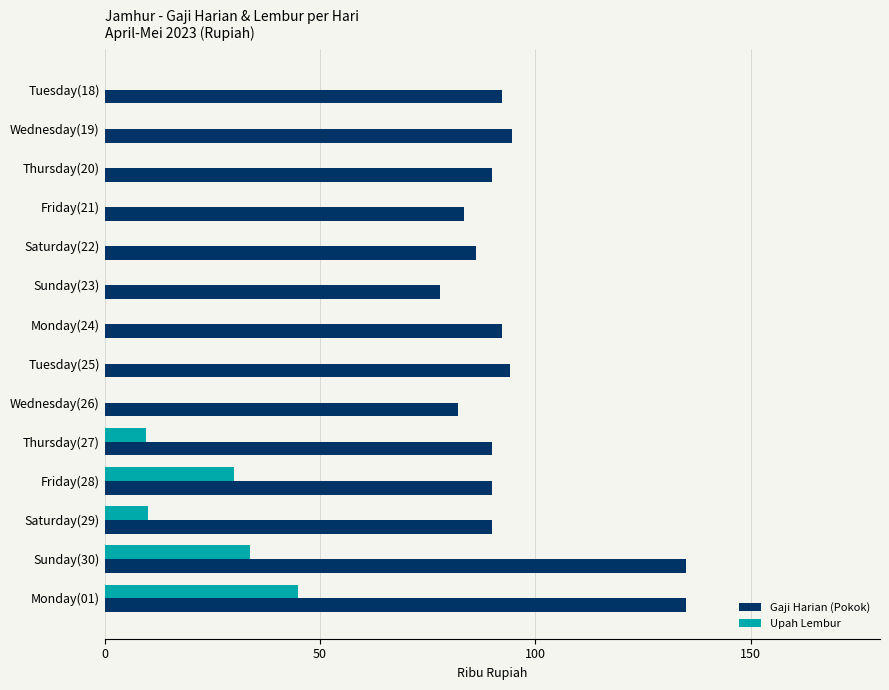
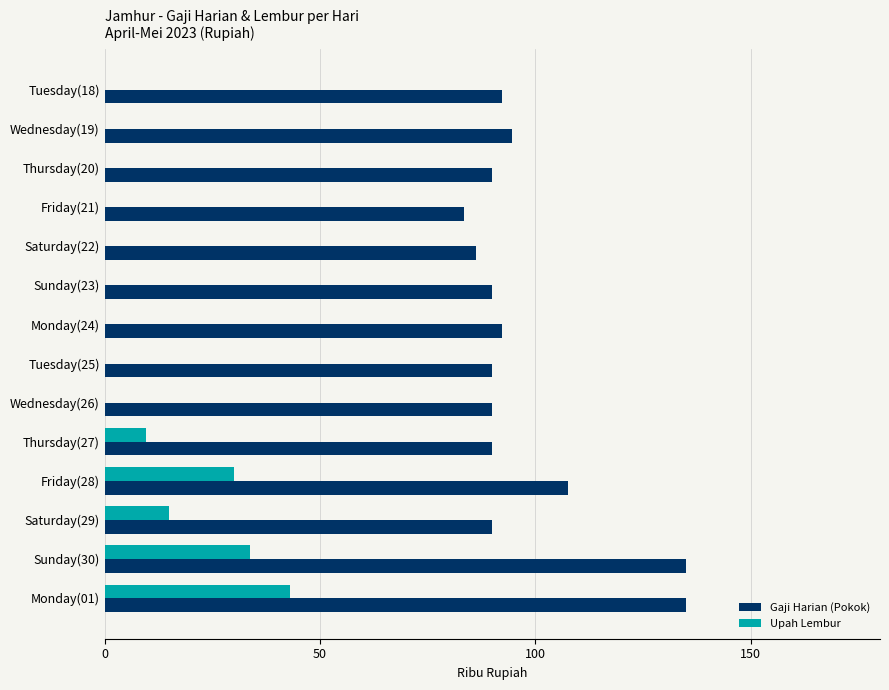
  {
    "Gaji Harian (Pokok)": {
      "Tuesday(18)": 92,
      "Wednesday(19)": 95,
      "Thursday(20)": 90,
      "Friday(21)": 83,
      "Saturday(22)": 86,
-     "Sunday(23)": 78,
+     "Sunday(23)": 90,
      "Monday(24)": 92,
-     "Tuesday(25)": 94,
-     "Wednesday(26)": 82,
+     "Tuesday(25)": 90,
+     "Wednesday(26)": 90,
      "Thursday(27)": 90,
-     "Friday(28)": 90,
+     "Friday(28)": 108,
      "Saturday(29)": 90,
      "Sunday(30)": 135,
      "Monday(01)": 135
    },
    "Upah Lembur": {
      "Tuesday(18)": 0,
      "Wednesday(19)": 0,
      "Thursday(20)": 0,
      "Friday(21)": 0,
      "Saturday(22)": 0,
      "Sunday(23)": 0,
      "Monday(24)": 0,
      "Tuesday(25)": 0,
      "Wednesday(26)": 0,
      "Thursday(27)": 10,
      "Friday(28)": 30,
-     "Saturday(29)": 10,
+     "Saturday(29)": 15,
      "Sunday(30)": 34,
-     "Monday(01)": 45
+     "Monday(01)": 43
    }
  }
